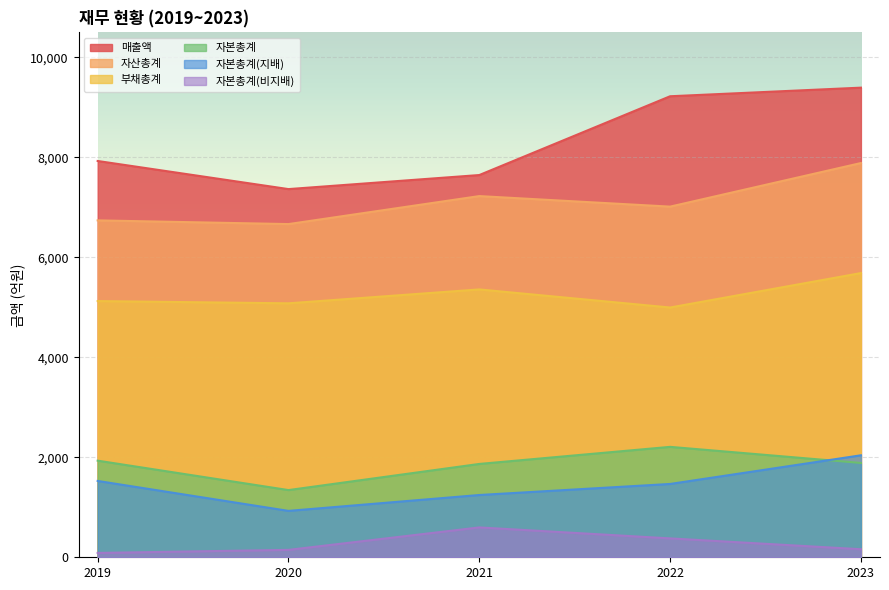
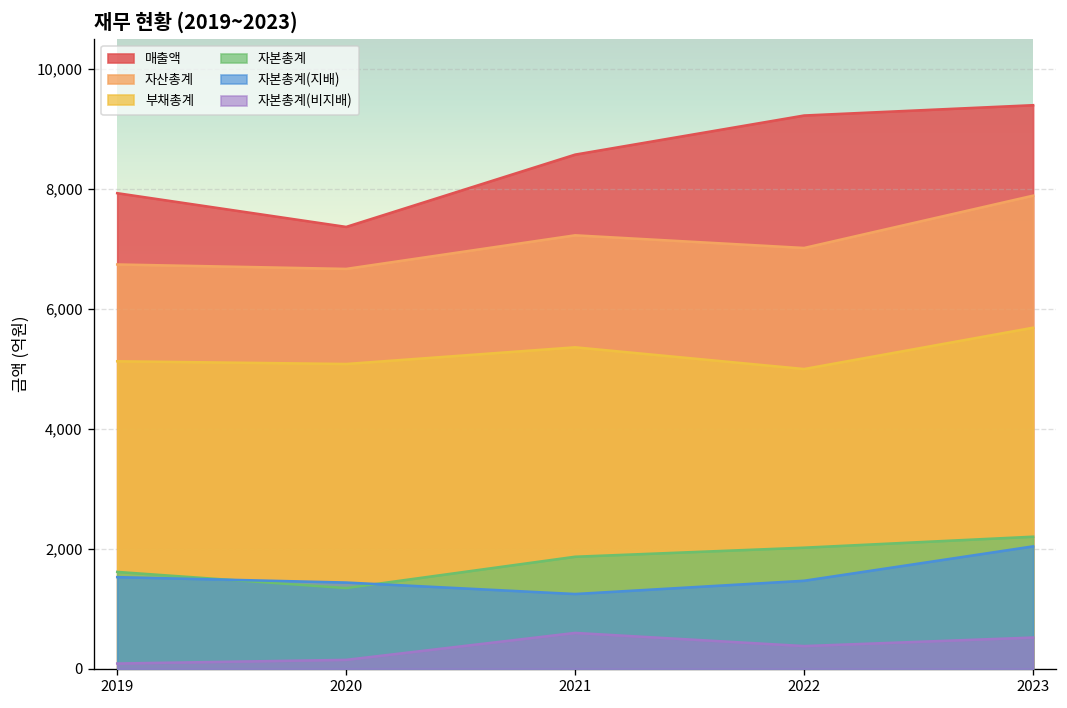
  {
    "매출액": {
      "2019": "7,900",
      "2020": "7,400",
-     "2021": "7,600",
+     "2021": "8,600",
      "2022": "9,200",
      "2023": "9,400"
    },
    "자본총계": {
-     "2019": "1,900",
+     "2019": "1,600",
      "2020": "1,300",
      "2021": "1,900",
-     "2022": "2,200",
-     "2023": "1,900"
+     "2022": "2,000",
+     "2023": "2,200"
    },
    "자본총계(지배)": {
      "2019": "1,500",
-     "2020": "900",
+     "2020": "1,400",
      "2021": "1,200",
      "2022": "1,500",
      "2023": "2,000"
    },
    "자본총계(비지배)": {
      "2019": "100",
      "2020": "100",
      "2021": "600",
      "2022": "400",
-     "2023": "200"
+     "2023": "500"
    }
  }
